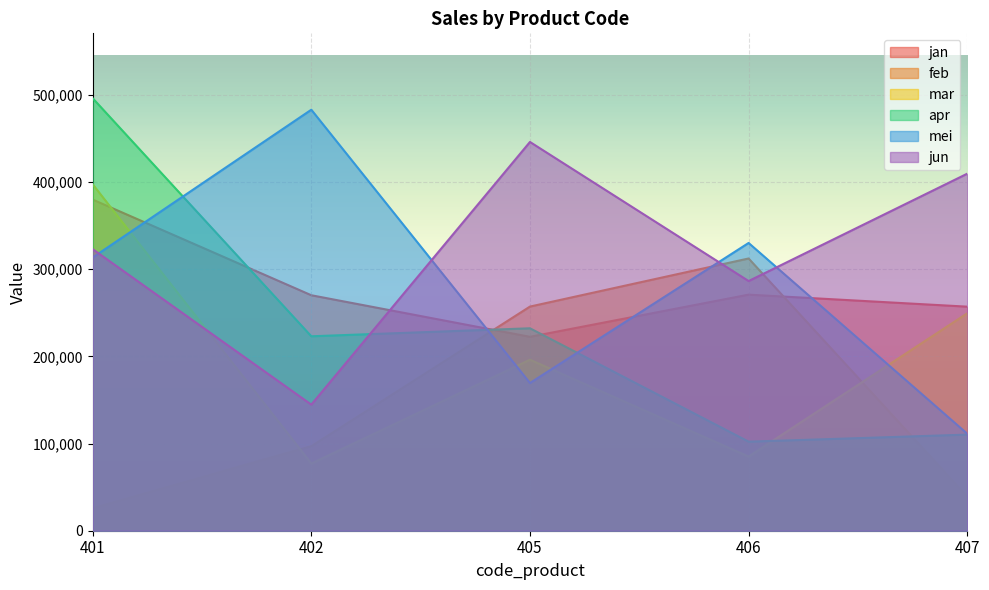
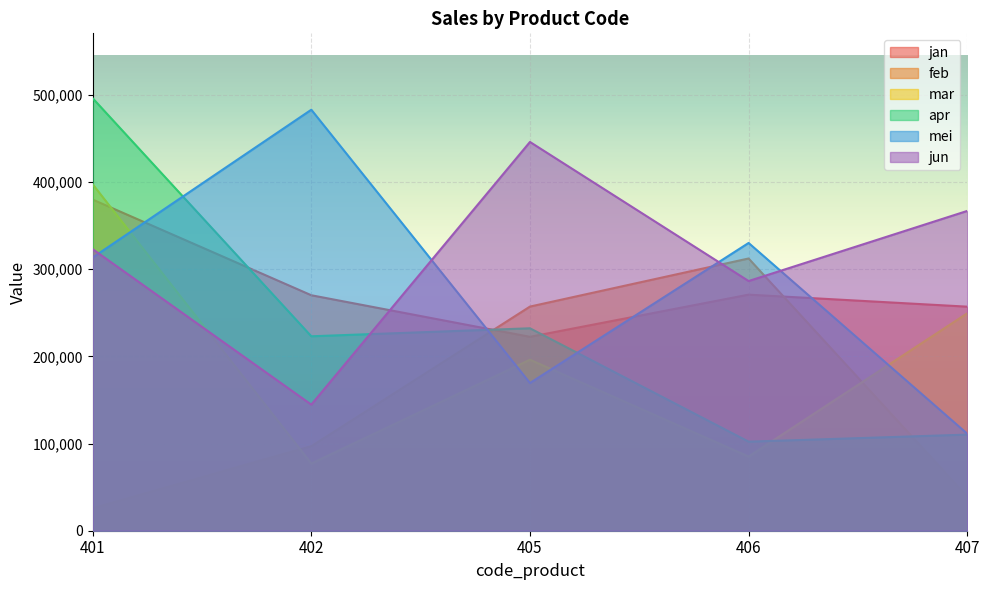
  {
    "mar": {
      "401": "400,000",
      "402": "80,000",
      "405": "200,000",
      "406": "90,000",
      "407": "250,000"
    },
    "apr": {
      "401": "500,000",
      "402": "220,000",
      "405": "230,000",
      "406": "100,000"
    },
    "mei": {
      "401": "310,000",
      "402": "480,000",
      "405": "170,000",
      "406": "330,000"
    },
    "jun": {
      "401": "320,000",
      "402": "140,000",
      "405": "450,000",
      "406": "290,000",
-     "407": "410,000"
+     "407": "370,000"
    }
  }
